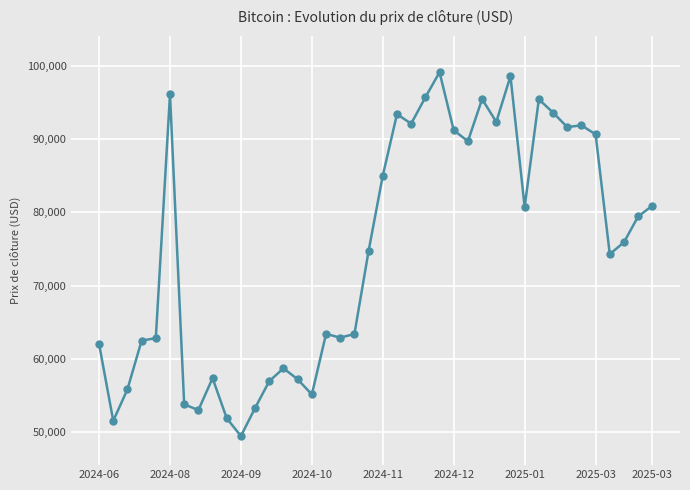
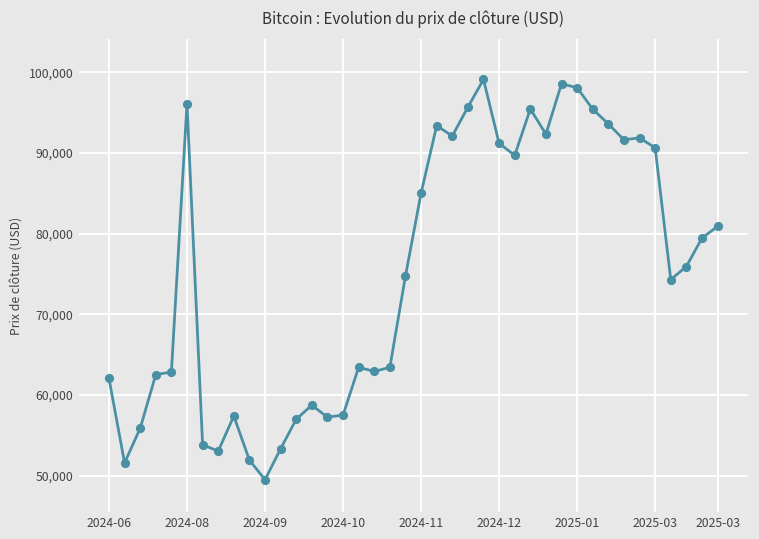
  {
    "2024-06": "62,000",
    "2024-08": "96,000",
    "2024-09": "50,000",
-   "2024-10": "55,000",
+   "2024-10": "58,000",
    "2024-11": "85,000",
    "2024-12": "91,000",
-   "2025-01": "81,000"
+   "2025-01": "98,000"
  }
